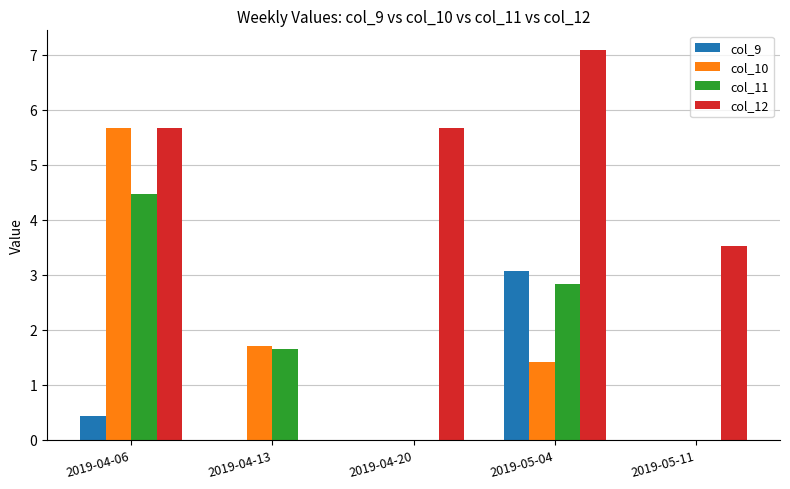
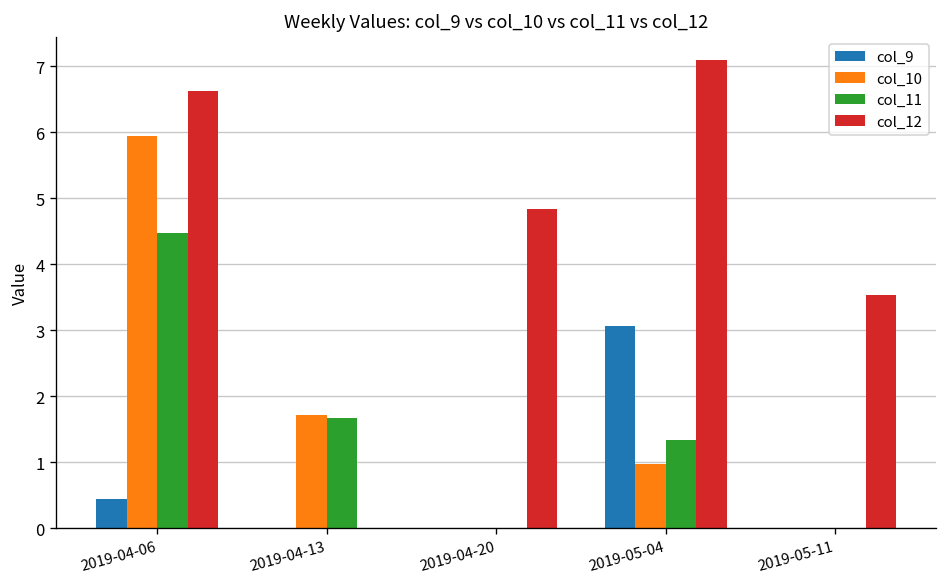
  {
    "col_9": {
      "2019-04-06": 0.4,
      "2019-04-13": 0.0,
      "2019-04-20": 0.0,
      "2019-05-04": 3.1,
      "2019-05-11": 0.0
    },
    "col_10": {
-     "2019-04-06": 5.7,
+     "2019-04-06": 5.9,
      "2019-04-13": 1.7,
      "2019-04-20": 0.0,
-     "2019-05-04": 1.4,
+     "2019-05-04": 1.0,
      "2019-05-11": 0.0
    },
    "col_11": {
      "2019-04-06": 4.5,
      "2019-04-13": 1.7,
      "2019-04-20": 0.0,
-     "2019-05-04": 2.8,
+     "2019-05-04": 1.3,
      "2019-05-11": 0.0
    },
    "col_12": {
-     "2019-04-06": 5.7,
+     "2019-04-06": 6.6,
      "2019-04-13": 0.0,
-     "2019-04-20": 5.7,
+     "2019-04-20": 4.8,
      "2019-05-04": 7.1,
      "2019-05-11": 3.5
    }
  }
